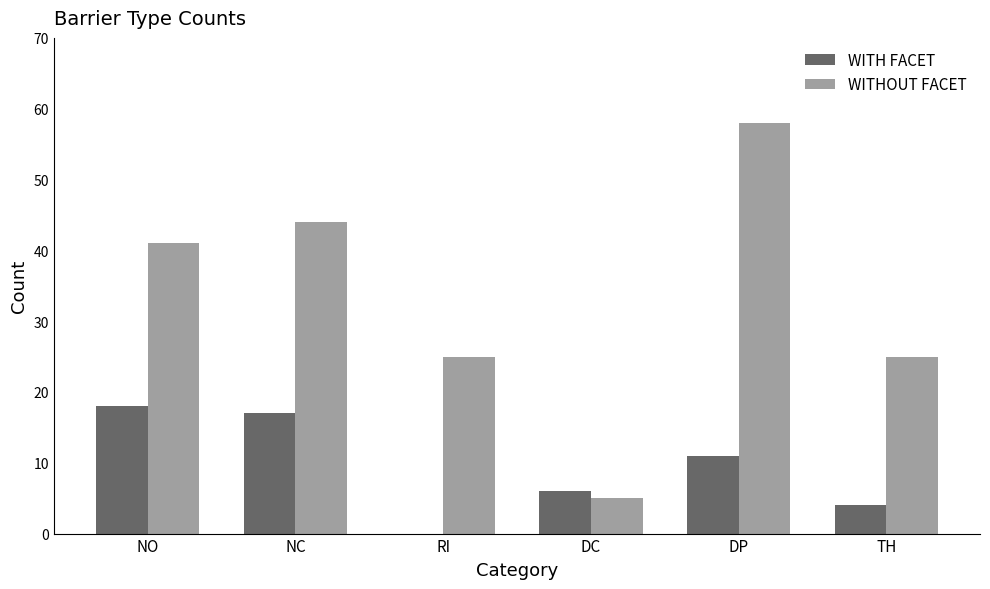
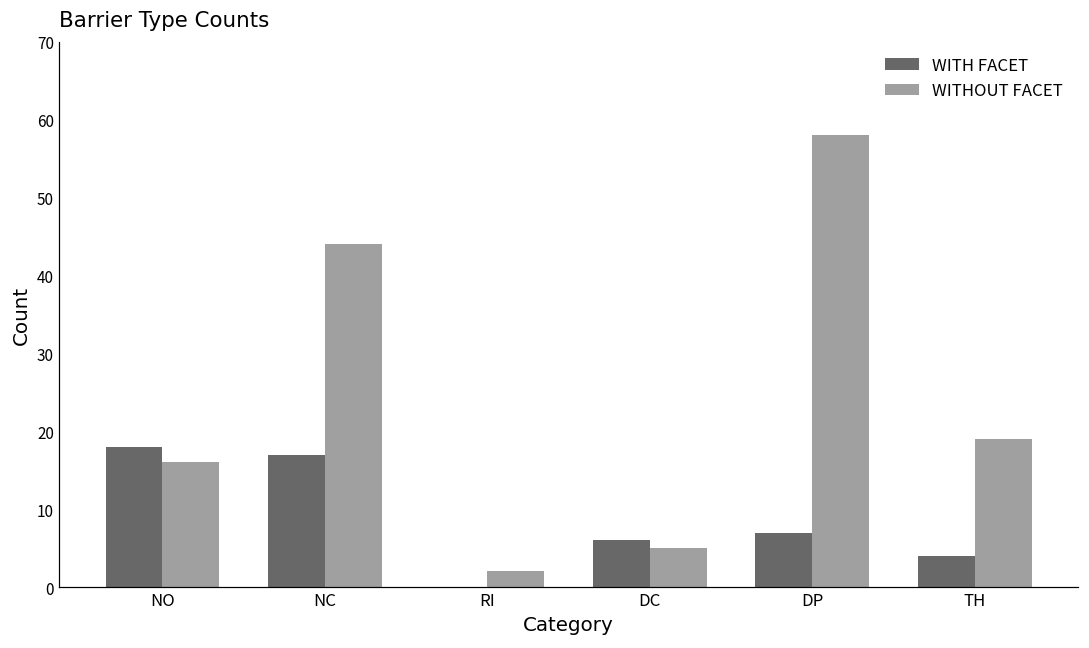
  {
    "WITH FACET": {
      "NO": 18,
      "NC": 17,
      "RI": 0,
      "DC": 6,
-     "DP": 11,
+     "DP": 7,
      "TH": 4
    },
    "WITHOUT FACET": {
-     "NO": 41,
+     "NO": 16,
      "NC": 44,
-     "RI": 25,
+     "RI": 2,
      "DC": 5,
      "DP": 58,
-     "TH": 25
+     "TH": 19
    }
  }
